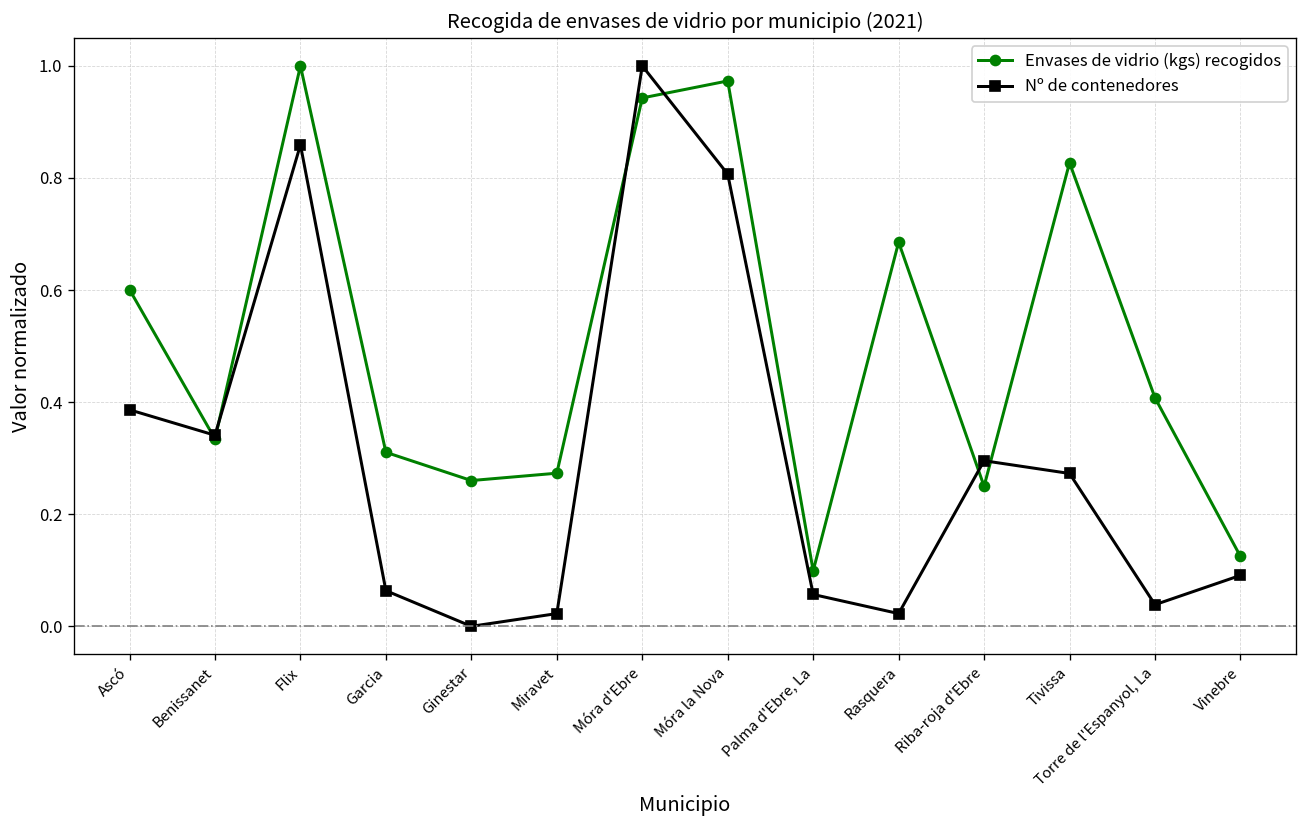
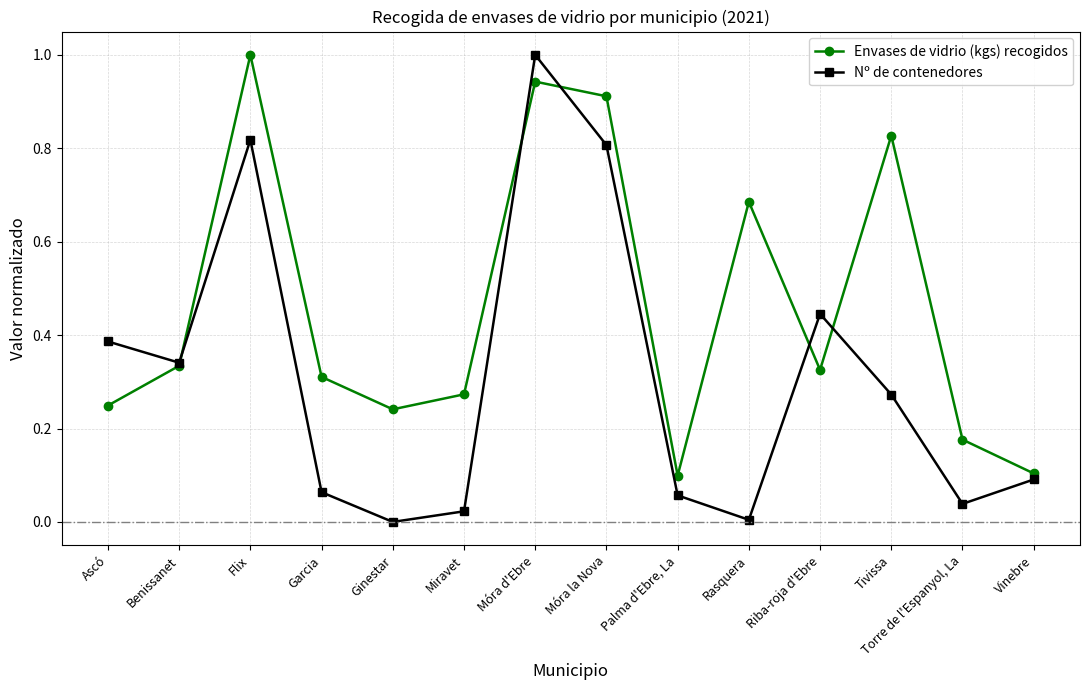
  {
    "Envases de vidrio (kgs) recogidos": {
-     "Ascó": 0.60,
+     "Ascó": 0.25,
      "Benissanet": 0.33,
      "Flix": 1.00,
      "Garcia": 0.31,
-     "Ginestar": 0.26,
+     "Ginestar": 0.24,
      "Miravet": 0.27,
      "Móra d'Ebre": 0.94,
-     "Móra la Nova": 0.97,
+     "Móra la Nova": 0.91,
      "Palma d'Ebre, La": 0.10,
      "Rasquera": 0.69,
-     "Riba-roja d'Ebre": 0.25,
+     "Riba-roja d'Ebre": 0.33,
      "Tivissa": 0.83,
-     "Torre de l'Espanyol, La": 0.41,
-     "Vinebre": 0.12
+     "Torre de l'Espanyol, La": 0.18,
+     "Vinebre": 0.10
    },
    "Nº de contenedores": {
      "Ascó": 0.39,
      "Benissanet": 0.34,
-     "Flix": 0.86,
+     "Flix": 0.82,
      "Garcia": 0.06,
      "Ginestar": 0.00,
      "Miravet": 0.02,
      "Móra d'Ebre": 1.00,
      "Móra la Nova": 0.81,
      "Palma d'Ebre, La": 0.06,
-     "Rasquera": 0.02,
-     "Riba-roja d'Ebre": 0.30,
+     "Rasquera": 0.00,
+     "Riba-roja d'Ebre": 0.45,
      "Tivissa": 0.27,
      "Torre de l'Espanyol, La": 0.04,
      "Vinebre": 0.09
    }
  }
